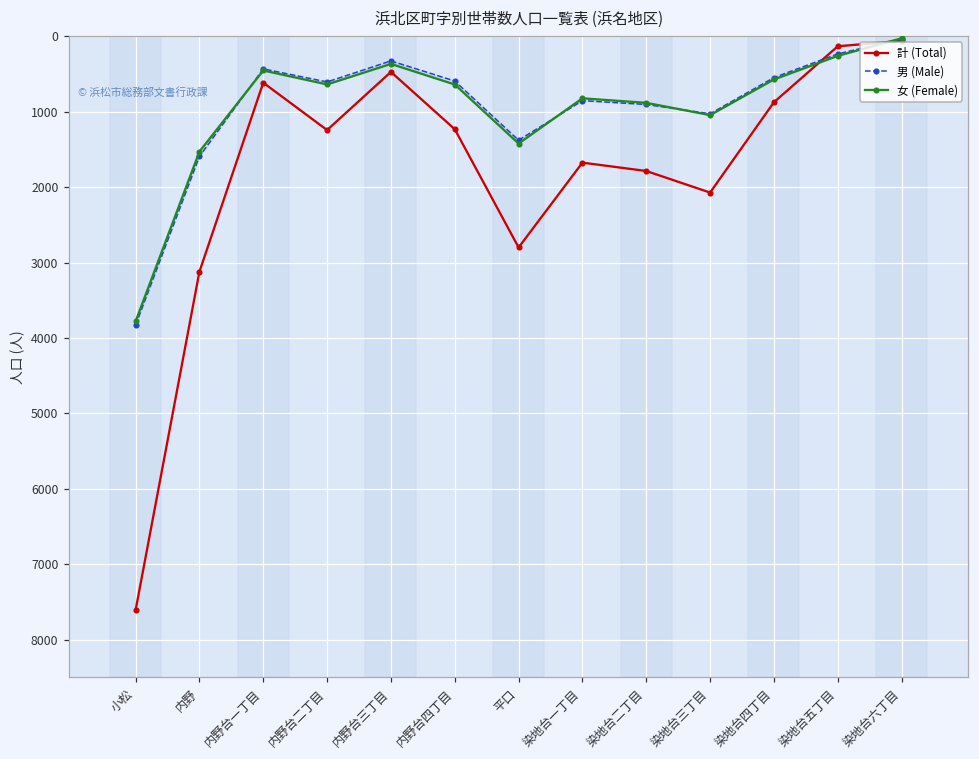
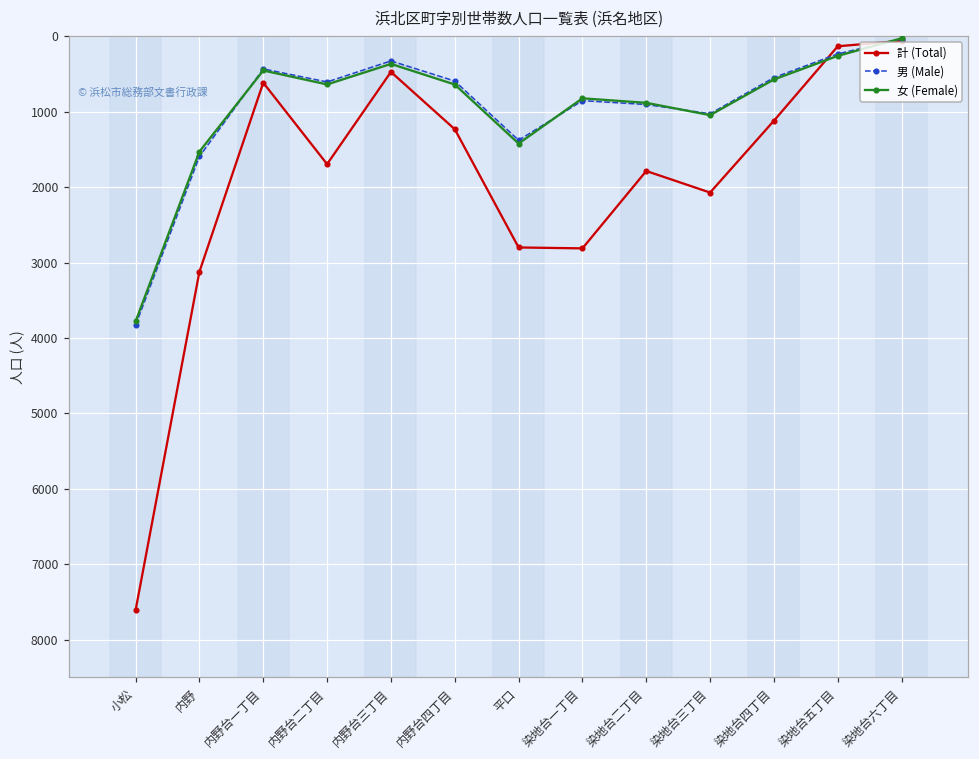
  {
    "計 (Total)": {
      "小松": 7600,
      "内野": 3100,
      "内野台一丁目": 600,
-     "内野台二丁目": 1200,
+     "内野台二丁目": 1700,
      "内野台三丁目": 500,
      "内野台四丁目": 1200,
      "平口": 2800,
-     "染地台一丁目": 1700,
+     "染地台一丁目": 2800,
      "染地台二丁目": 1800,
      "染地台三丁目": 2100,
-     "染地台四丁目": 900,
+     "染地台四丁目": 1100,
      "染地台五丁目": 100
    },
    "男 (Male)": {
      "内野台三丁目": 300,
      "内野台四丁目": 600,
      "平口": 1400
    },
    "女 (Female)": {
      "小松": 3800,
      "内野": 1500
    }
  }
